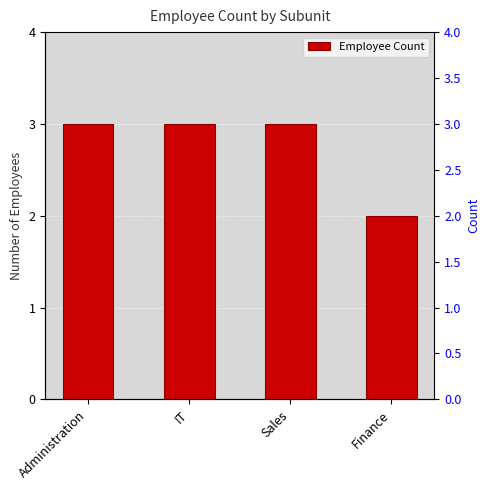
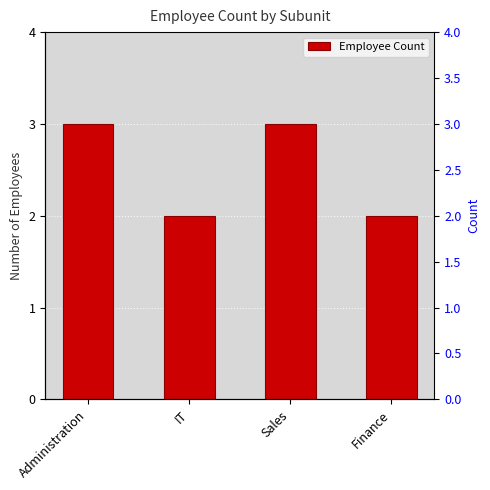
  {
    "Administration": 3,
-   "IT": 3,
+   "IT": 2,
    "Sales": 3,
    "Finance": 2
  }
